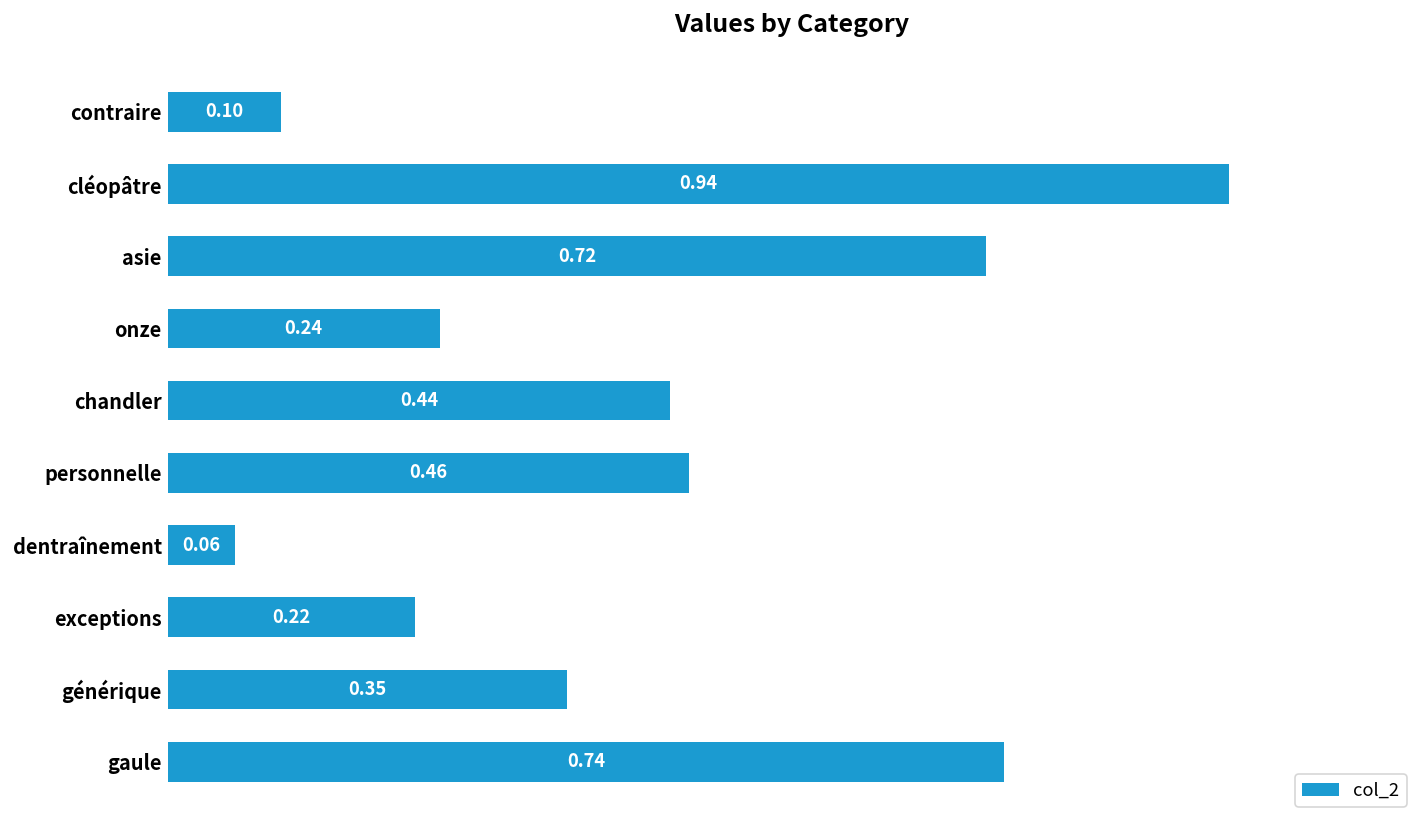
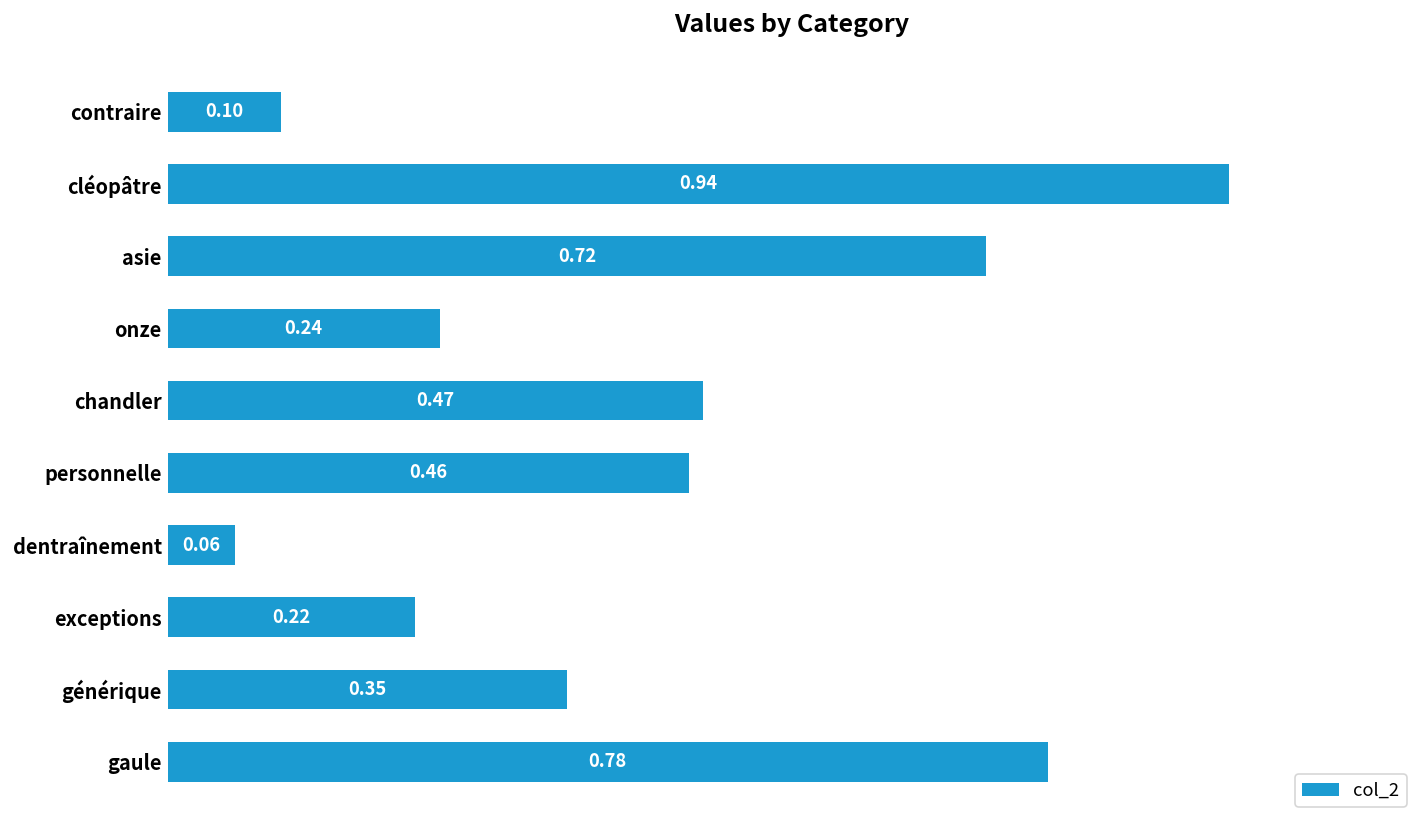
  {
    "contraire": 0.10,
    "cléopâtre": 0.94,
    "asie": 0.72,
    "onze": 0.24,
-   "chandler": 0.44,
+   "chandler": 0.47,
    "personnelle": 0.46,
    "dentraînement": 0.06,
    "exceptions": 0.22,
    "générique": 0.35,
-   "gaule": 0.74
+   "gaule": 0.78
  }
